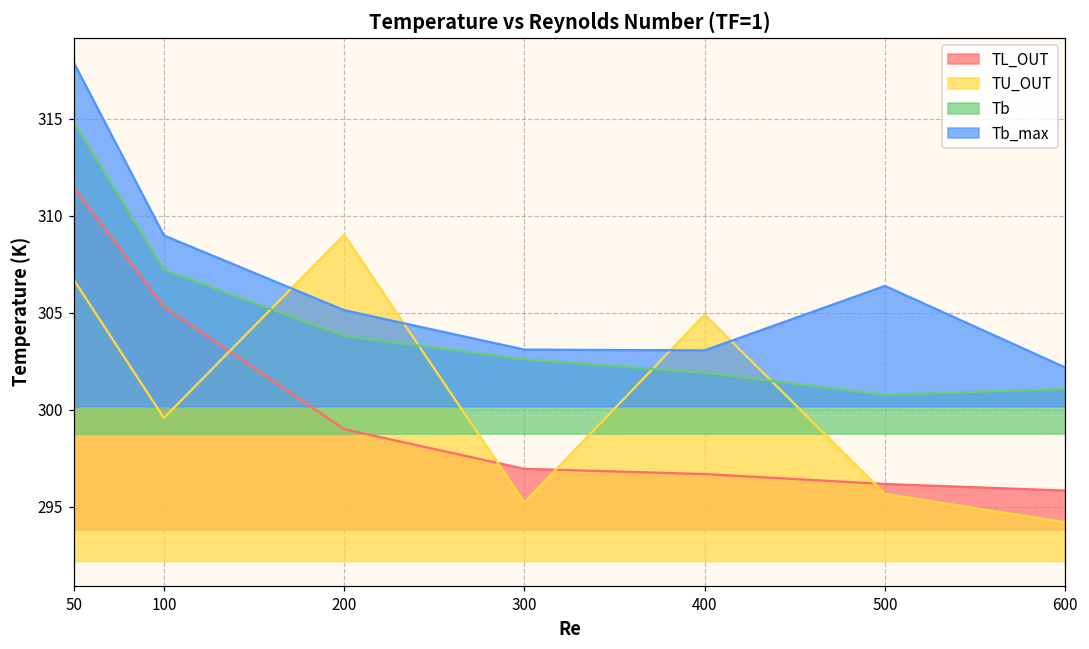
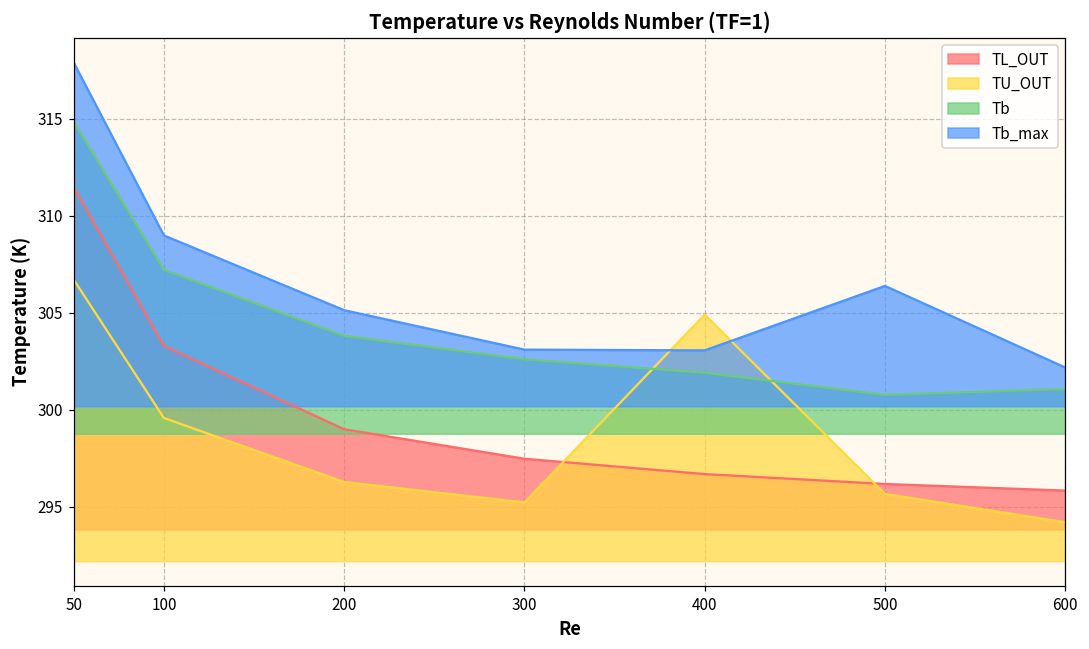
  {
    "TL_OUT": {
      "50": 311.5,
-     "100": 305.3,
+     "100": 303.3,
      "200": 299.0,
-     "300": 297.0,
+     "300": 297.5,
      "400": 296.7,
      "500": 296.2,
      "600": 295.8
    },
    "TU_OUT": {
      "50": 306.7,
      "100": 299.6,
-     "200": 309.0,
+     "200": 296.3,
      "300": 295.2,
      "400": 304.9,
      "500": 295.7,
      "600": 294.2
    },
    "Tb": {
      "50": 314.8,
      "100": 307.2,
      "200": 303.8,
      "300": 302.6,
      "400": 301.9,
      "500": 300.8,
      "600": 301.1
    },
    "Tb_max": {
      "50": 317.9,
      "100": 309.0,
      "200": 305.1,
      "300": 303.1,
      "400": 303.1,
      "500": 306.4,
      "600": 302.2
    }
  }
